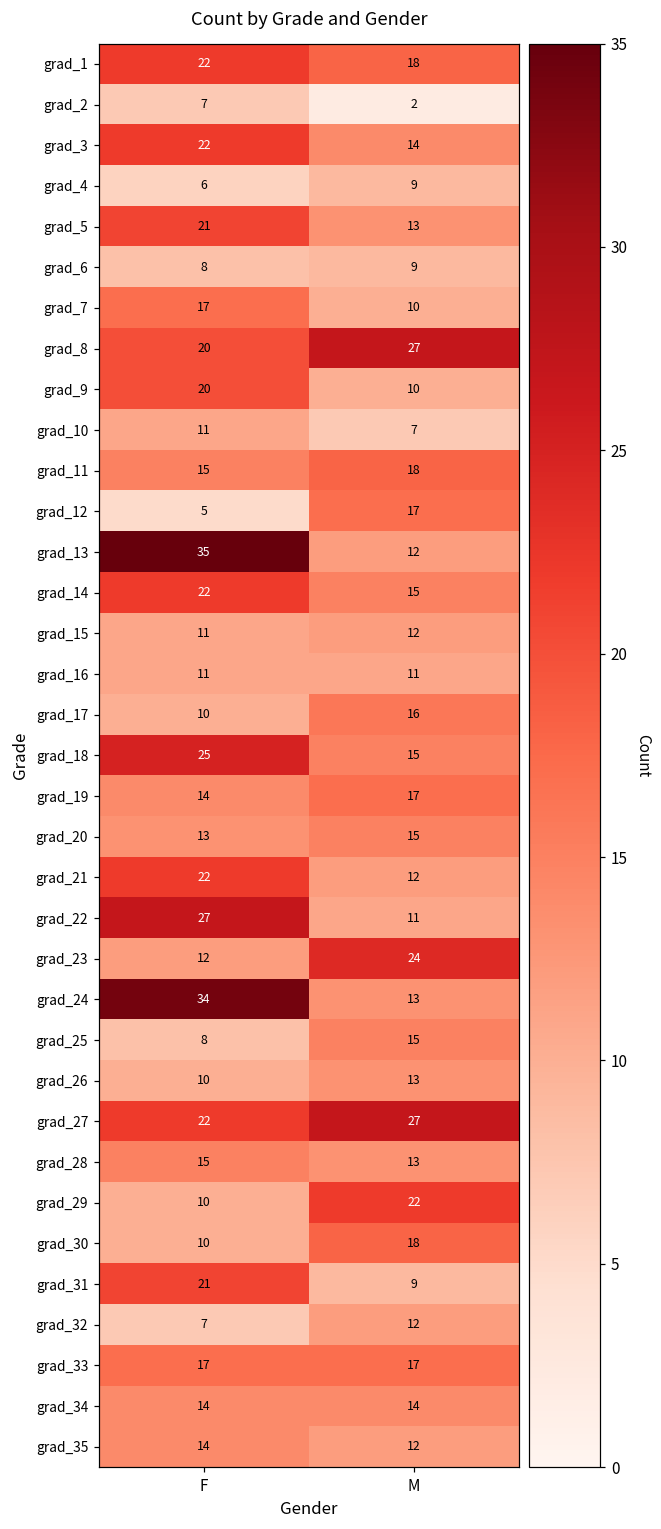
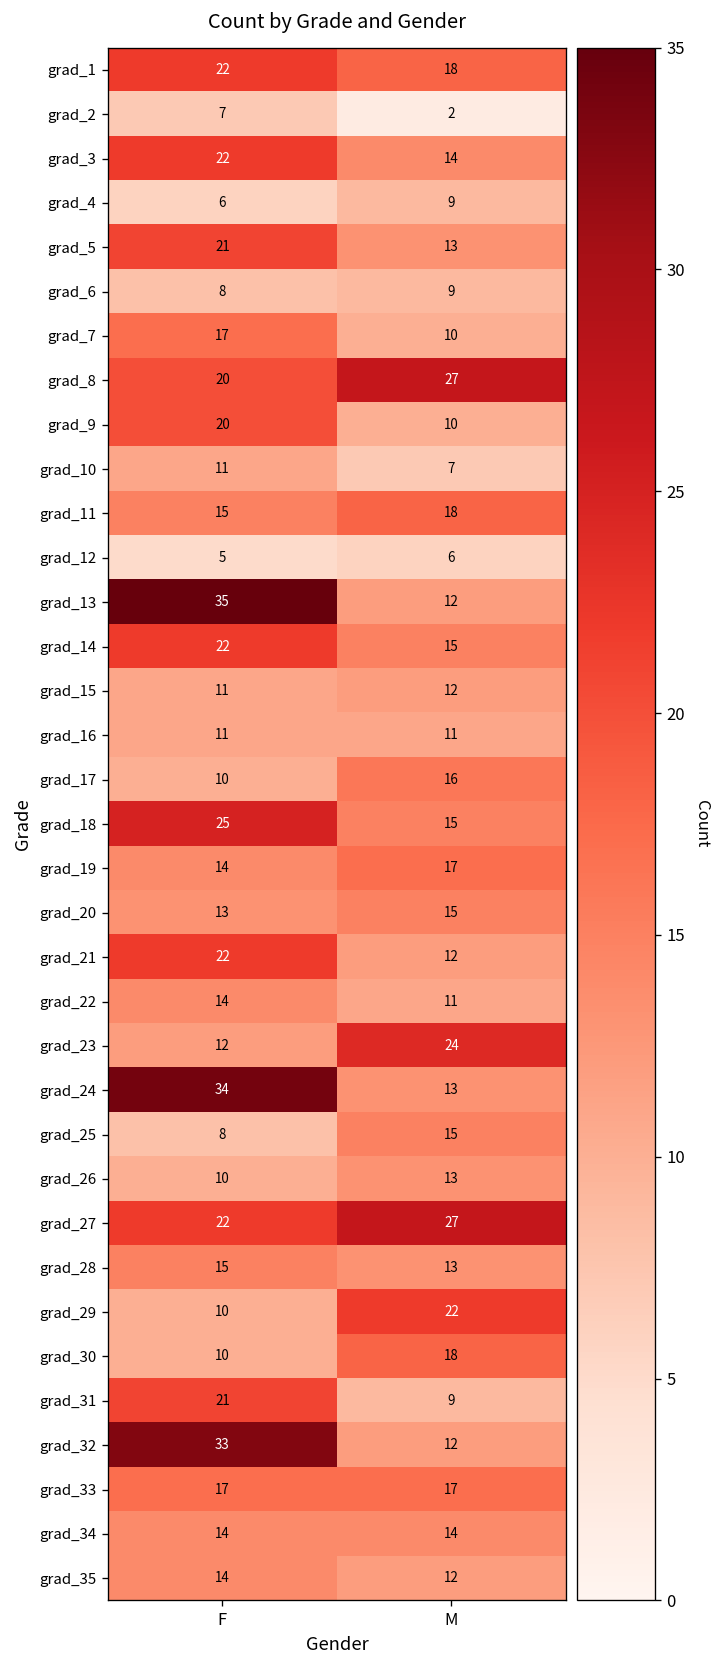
  {
    "grad_1": {
      "F": 22,
      "M": 18
    },
    "grad_2": {
      "F": 7,
      "M": 2
    },
    "grad_3": {
      "F": 22,
      "M": 14
    },
    "grad_4": {
      "F": 6,
      "M": 9
    },
    "grad_5": {
      "F": 21,
      "M": 13
    },
    "grad_6": {
      "F": 8,
      "M": 9
    },
    "grad_7": {
      "F": 17,
      "M": 10
    },
    "grad_8": {
      "F": 20,
      "M": 27
    },
    "grad_9": {
      "F": 20,
      "M": 10
    },
    "grad_10": {
      "F": 11,
      "M": 7
    },
    "grad_11": {
      "F": 15,
      "M": 18
    },
    "grad_12": {
      "F": 5,
-     "M": 17
+     "M": 6
    },
    "grad_13": {
      "F": 35,
      "M": 12
    },
    "grad_14": {
      "F": 22,
      "M": 15
    },
    "grad_15": {
      "F": 11,
      "M": 12
    },
    "grad_16": {
      "F": 11,
      "M": 11
    },
    "grad_17": {
      "F": 10,
      "M": 16
    },
    "grad_18": {
      "F": 25,
      "M": 15
    },
    "grad_19": {
      "F": 14,
      "M": 17
    },
    "grad_20": {
      "F": 13,
      "M": 15
    },
    "grad_21": {
      "F": 22,
      "M": 12
    },
    "grad_22": {
-     "F": 27,
+     "F": 14,
      "M": 11
    },
    "grad_23": {
      "F": 12,
      "M": 24
    },
    "grad_24": {
      "F": 34,
      "M": 13
    },
    "grad_25": {
      "F": 8,
      "M": 15
    },
    "grad_26": {
      "F": 10,
      "M": 13
    },
    "grad_27": {
      "F": 22,
      "M": 27
    },
    "grad_28": {
      "F": 15,
      "M": 13
    },
    "grad_29": {
      "F": 10,
      "M": 22
    },
    "grad_30": {
      "F": 10,
      "M": 18
    },
    "grad_31": {
      "F": 21,
      "M": 9
    },
    "grad_32": {
-     "F": 7,
+     "F": 33,
      "M": 12
    },
    "grad_33": {
      "F": 17,
      "M": 17
    },
    "grad_34": {
      "F": 14,
      "M": 14
    },
    "grad_35": {
      "F": 14,
      "M": 12
    }
  }
